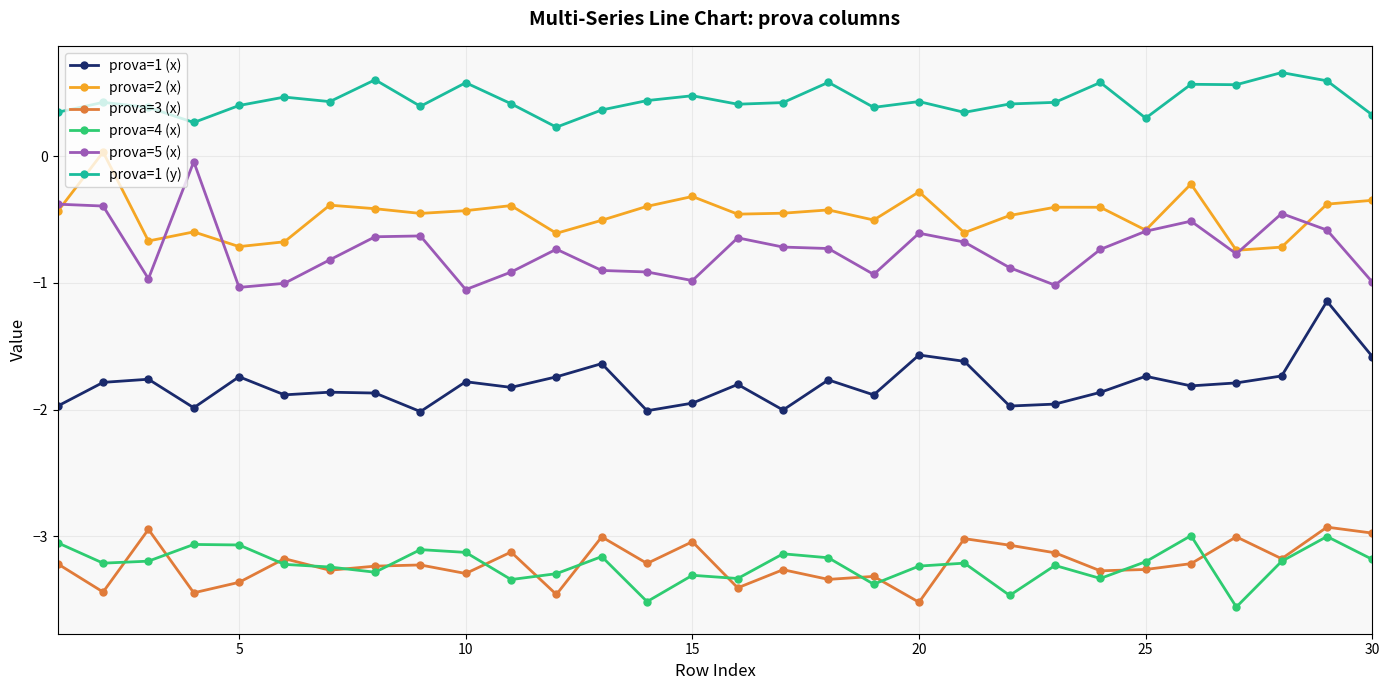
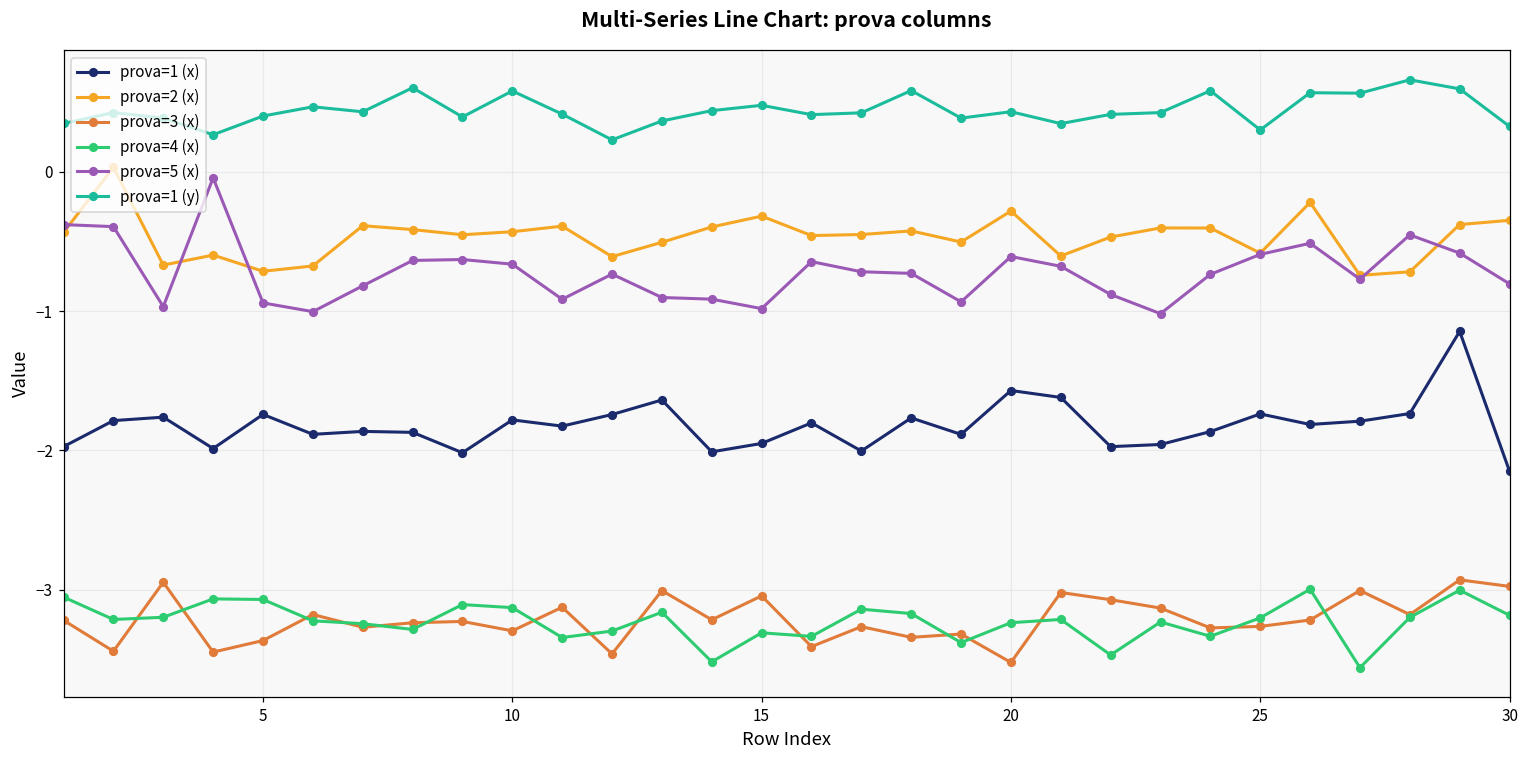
  {
    "prova=1 (x)": {
      "5": -1.74,
      "10": -1.78,
      "15": -1.95,
      "20": -1.57,
      "25": -1.74,
-     "30": -1.58
+     "30": -2.15
    },
    "prova=5 (x)": {
-     "5": -1.04,
-     "10": -1.05,
+     "5": -0.94,
+     "10": -0.66,
      "15": -0.98,
      "20": -0.61,
-     "30": -0.99
+     "30": -0.80
    }
  }
